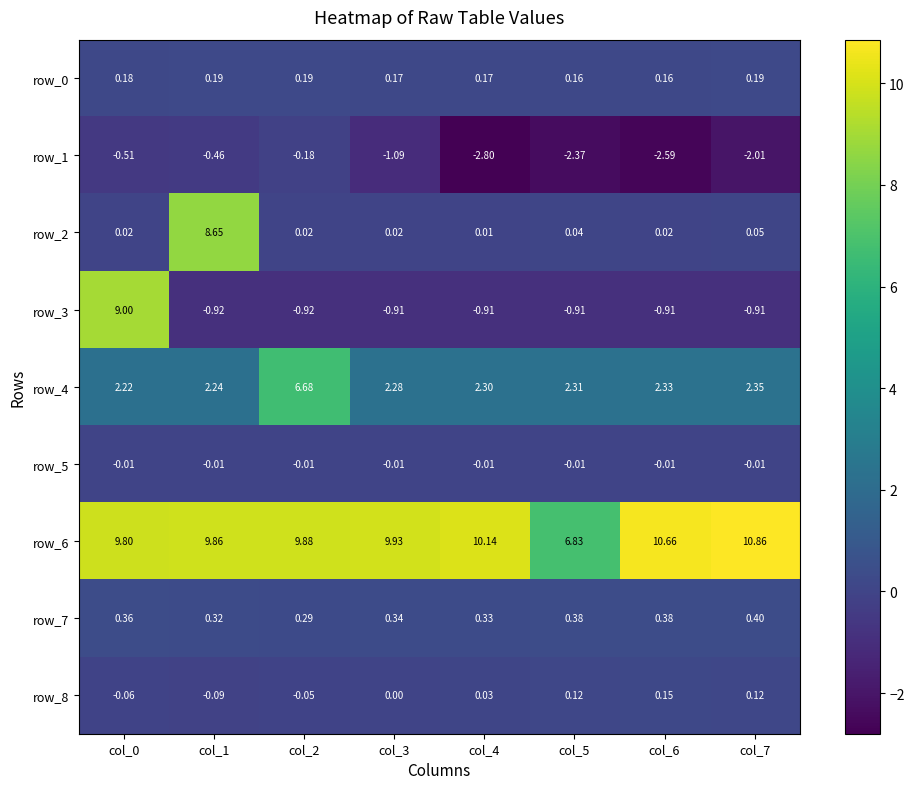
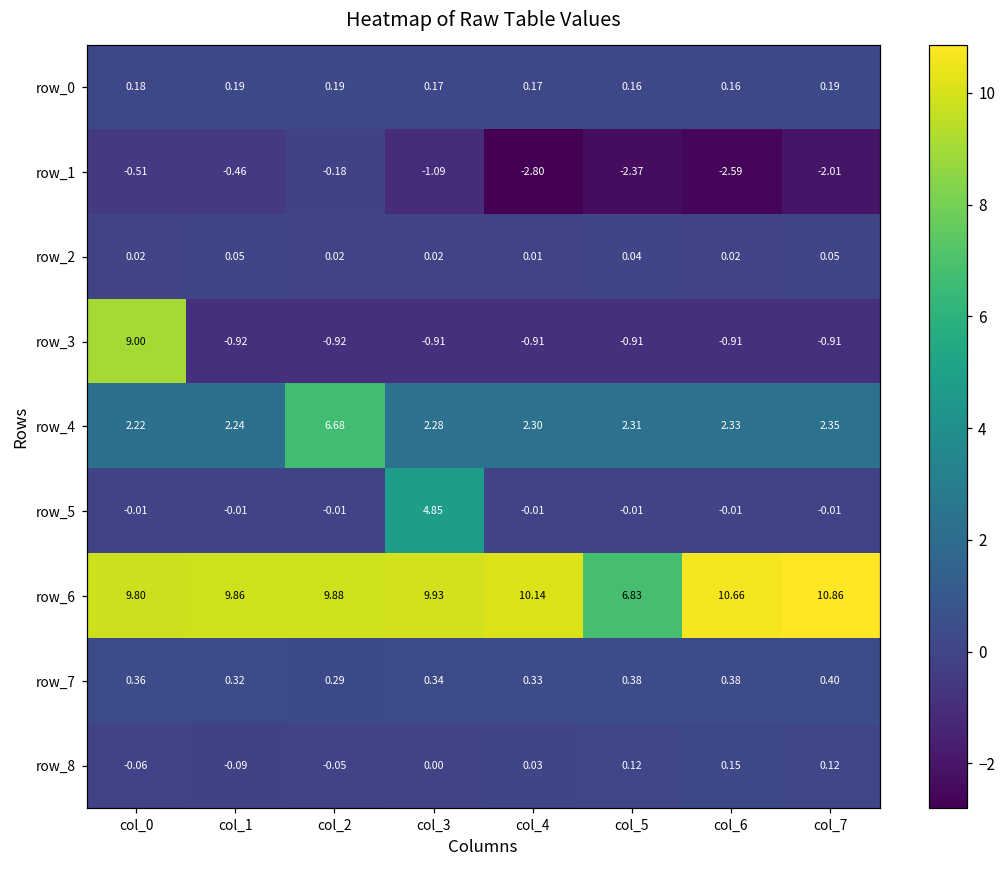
  {
    "row_0": {
      "col_0": 0.18,
      "col_1": 0.19,
      "col_2": 0.19,
      "col_3": 0.17,
      "col_4": 0.17,
      "col_5": 0.16,
      "col_6": 0.16,
      "col_7": 0.19
    },
    "row_1": {
      "col_0": -0.51,
      "col_1": -0.46,
      "col_2": -0.18,
      "col_3": -1.09,
      "col_4": -2.80,
      "col_5": -2.37,
      "col_6": -2.59,
      "col_7": -2.01
    },
    "row_2": {
      "col_0": 0.02,
-     "col_1": 8.65,
+     "col_1": 0.05,
      "col_2": 0.02,
      "col_3": 0.02,
      "col_4": 0.01,
      "col_5": 0.04,
      "col_6": 0.02,
      "col_7": 0.05
    },
    "row_3": {
      "col_0": 9.00,
      "col_1": -0.92,
      "col_2": -0.92,
      "col_3": -0.91,
      "col_4": -0.91,
      "col_5": -0.91,
      "col_6": -0.91,
      "col_7": -0.91
    },
    "row_4": {
      "col_0": 2.22,
      "col_1": 2.24,
      "col_2": 6.68,
      "col_3": 2.28,
      "col_4": 2.30,
      "col_5": 2.31,
      "col_6": 2.33,
      "col_7": 2.35
    },
    "row_5": {
      "col_0": -0.01,
      "col_1": -0.01,
      "col_2": -0.01,
-     "col_3": -0.01,
+     "col_3": 4.85,
      "col_4": -0.01,
      "col_5": -0.01,
      "col_6": -0.01,
      "col_7": -0.01
    },
    "row_6": {
      "col_0": 9.80,
      "col_1": 9.86,
      "col_2": 9.88,
      "col_3": 9.93,
      "col_4": 10.14,
      "col_5": 6.83,
      "col_6": 10.66,
      "col_7": 10.86
    },
    "row_7": {
      "col_0": 0.36,
      "col_1": 0.32,
      "col_2": 0.29,
      "col_3": 0.34,
      "col_4": 0.33,
      "col_5": 0.38,
      "col_6": 0.38,
      "col_7": 0.40
    },
    "row_8": {
      "col_0": -0.06,
      "col_1": -0.09,
      "col_2": -0.05,
      "col_3": 0.00,
      "col_4": 0.03,
      "col_5": 0.12,
      "col_6": 0.15,
      "col_7": 0.12
    }
  }
